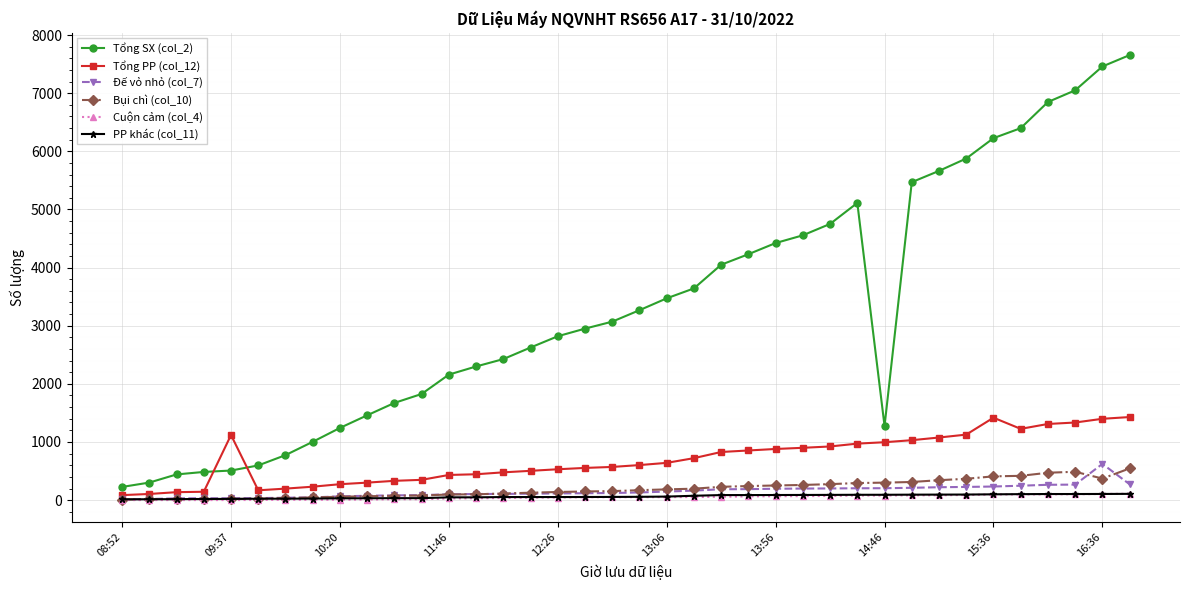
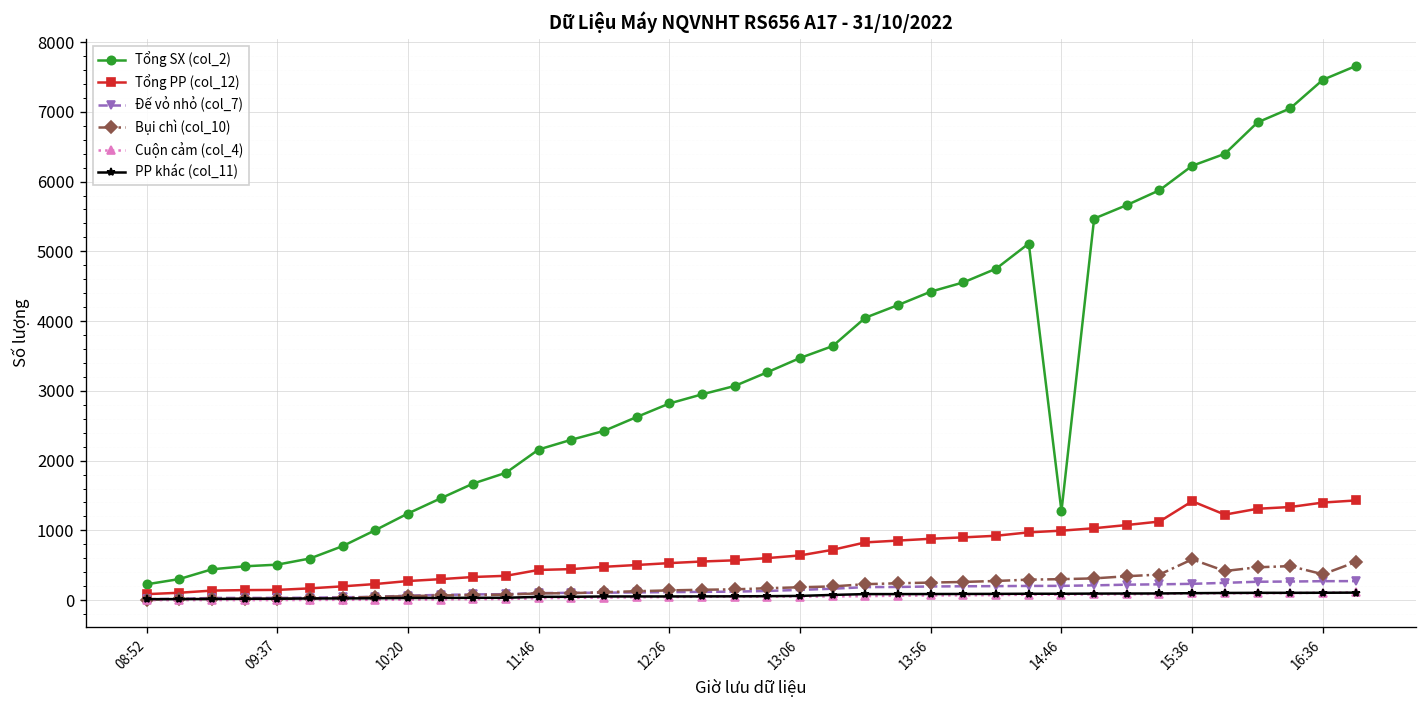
  {
    "Tổng SX (col_2)": {
      "08:52": 200,
      "09:37": 500,
      "10:20": 1200,
      "11:46": 2200,
      "12:26": 2800,
      "13:06": 3500,
      "13:56": 4400,
      "14:46": 1300,
      "15:36": 6200,
      "16:36": 7500
    },
    "Tổng PP (col_12)": {
      "08:52": 100,
-     "09:37": 1100,
+     "09:37": 100,
      "10:20": 300,
      "11:46": 400,
      "12:26": 500,
      "13:06": 600,
      "13:56": 900,
      "14:46": 1000,
      "15:36": 1400,
      "16:36": 1400
    },
    "Đế vỏ nhỏ (col_7)": {
      "13:56": 200,
      "14:46": 200,
      "15:36": 200,
-     "16:36": 600
+     "16:36": 300
    },
    "Bụi chì (col_10)": {
      "13:56": 300,
      "14:46": 300,
-     "15:36": 400,
+     "15:36": 600,
      "16:36": 400
    }
  }
